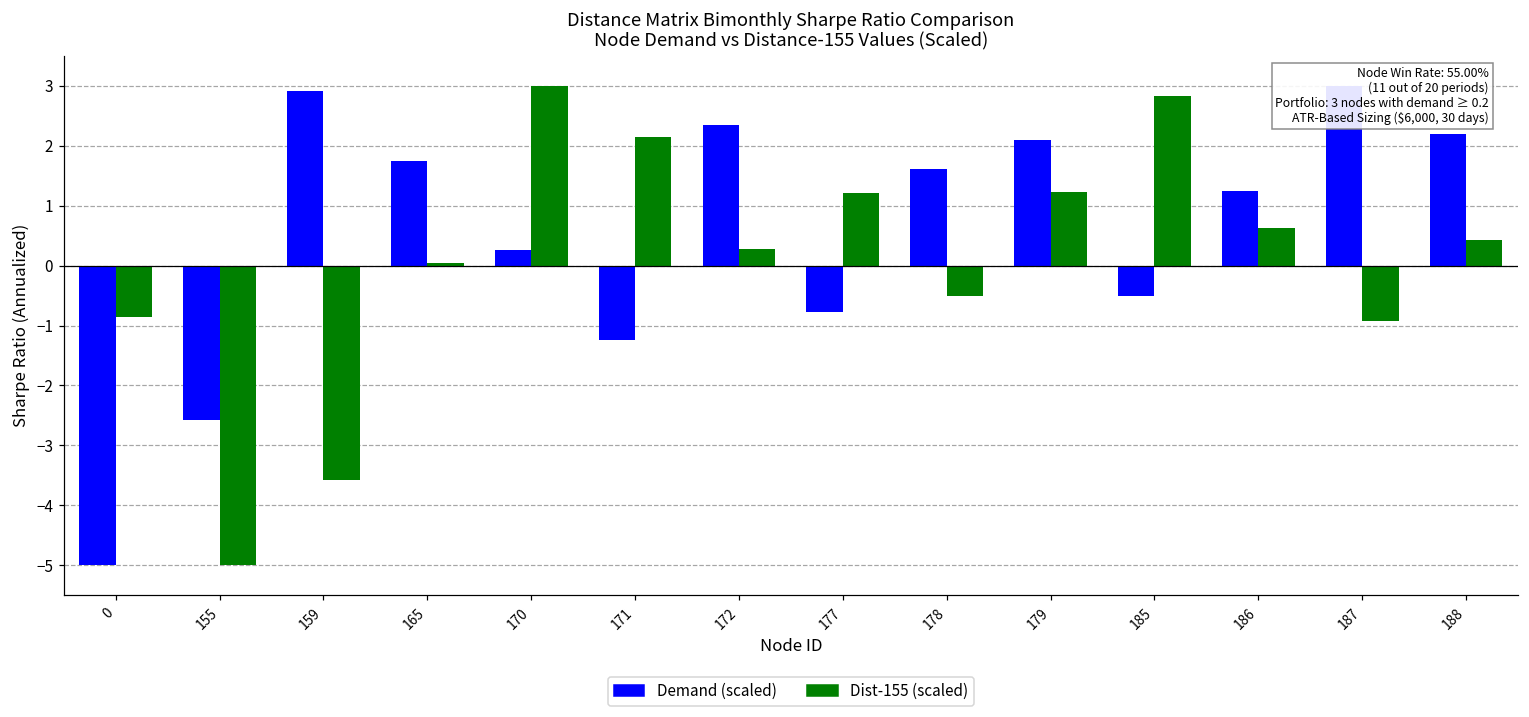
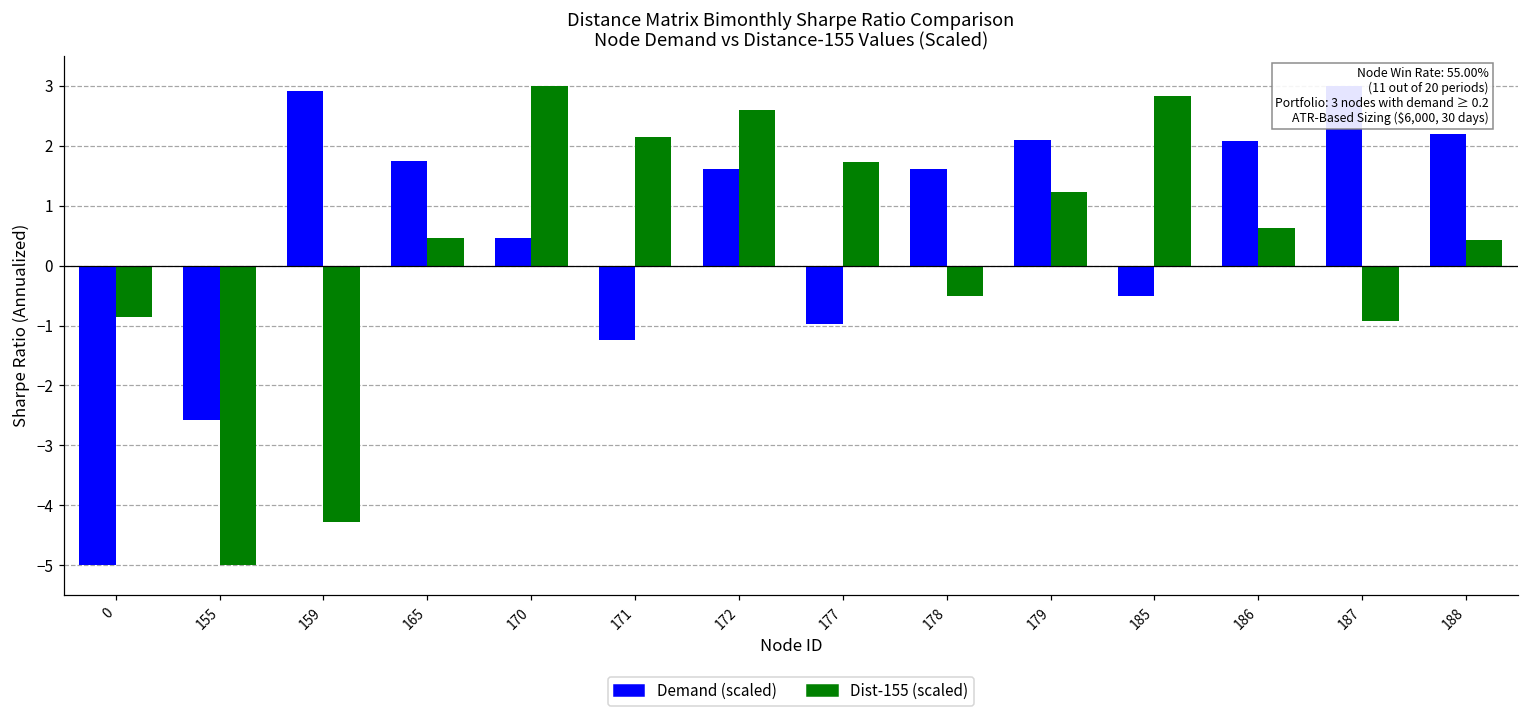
  {
    "Demand (scaled)": {
      "0": -5.0,
      "155": -2.6,
      "159": 2.9,
      "165": 1.7,
-     "170": 0.3,
+     "170": 0.5,
      "171": -1.2,
-     "172": 2.3,
-     "177": -0.8,
+     "172": 1.6,
+     "177": -1.0,
      "178": 1.6,
      "179": 2.1,
      "185": -0.5,
-     "186": 1.3,
+     "186": 2.1,
      "188": 2.2
    },
    "Dist-155 (scaled)": {
      "0": -0.9,
      "155": -5.0,
-     "159": -3.6,
-     "165": 0.0,
+     "159": -4.3,
+     "165": 0.5,
      "170": 3.0,
      "171": 2.2,
-     "172": 0.3,
-     "177": 1.2,
+     "172": 2.6,
+     "177": 1.7,
      "178": -0.5,
      "179": 1.2,
      "185": 2.8,
      "186": 0.6,
      "187": -0.9,
      "188": 0.4
    }
  }
